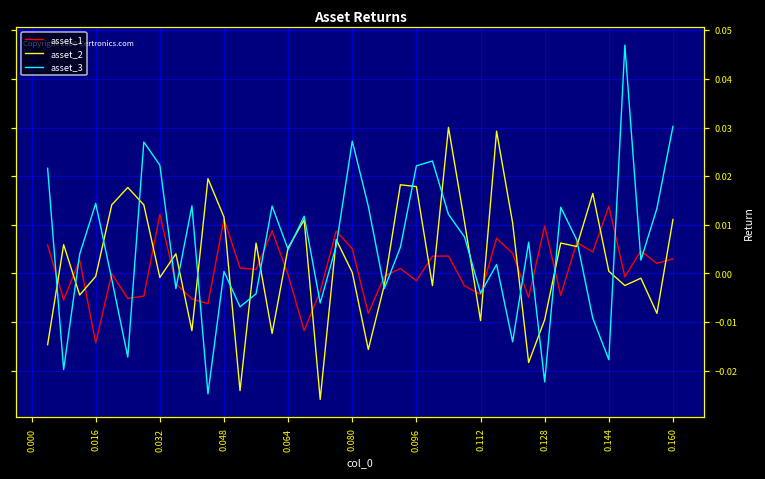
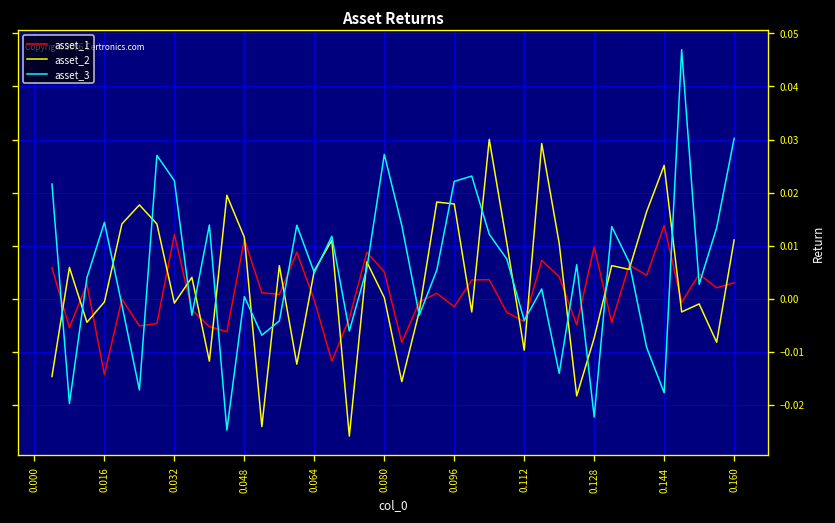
  {
    "asset_1": {
      "0.016": -0.014,
      "0.032": 0.012,
      "0.064": 0.000,
      "0.080": 0.005,
      "0.096": -0.002,
      "0.128": 0.010,
      "0.144": 0.014,
      "0.160": 0.003
    },
    "asset_2": {
      "0.016": -0.001,
      "0.032": -0.001,
      "0.080": 0.000,
      "0.096": 0.018,
      "0.112": -0.010,
-     "0.128": -0.009,
-     "0.144": 0.000,
+     "0.128": -0.007,
+     "0.144": 0.025,
      "0.160": 0.011
    },
    "asset_3": {
      "0.016": 0.014,
      "0.032": 0.022,
      "0.048": 0.000,
      "0.080": 0.027,
      "0.096": 0.022,
      "0.128": -0.022,
      "0.144": -0.018,
      "0.160": 0.030
    }
  }
